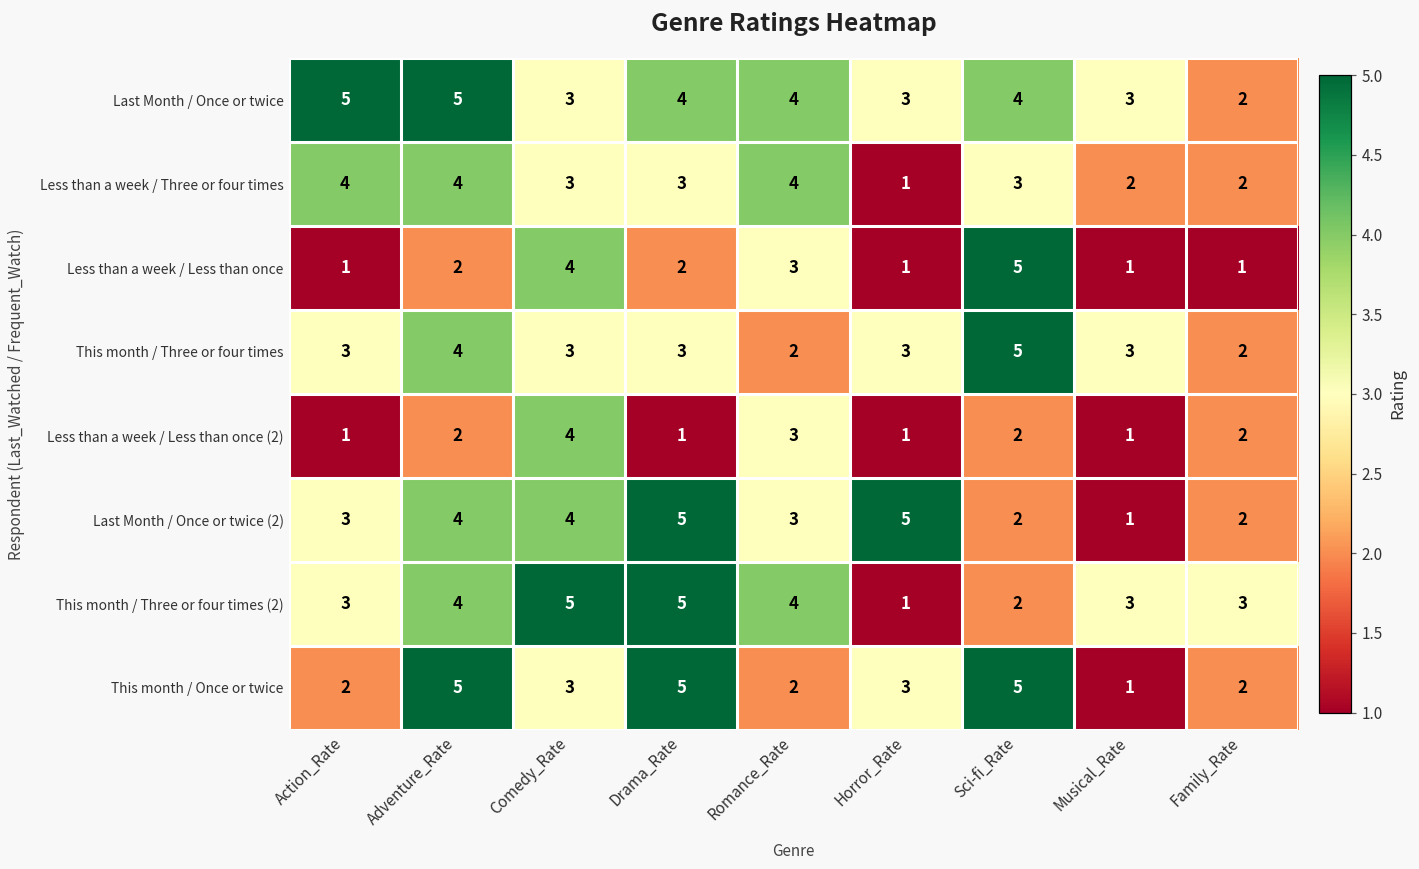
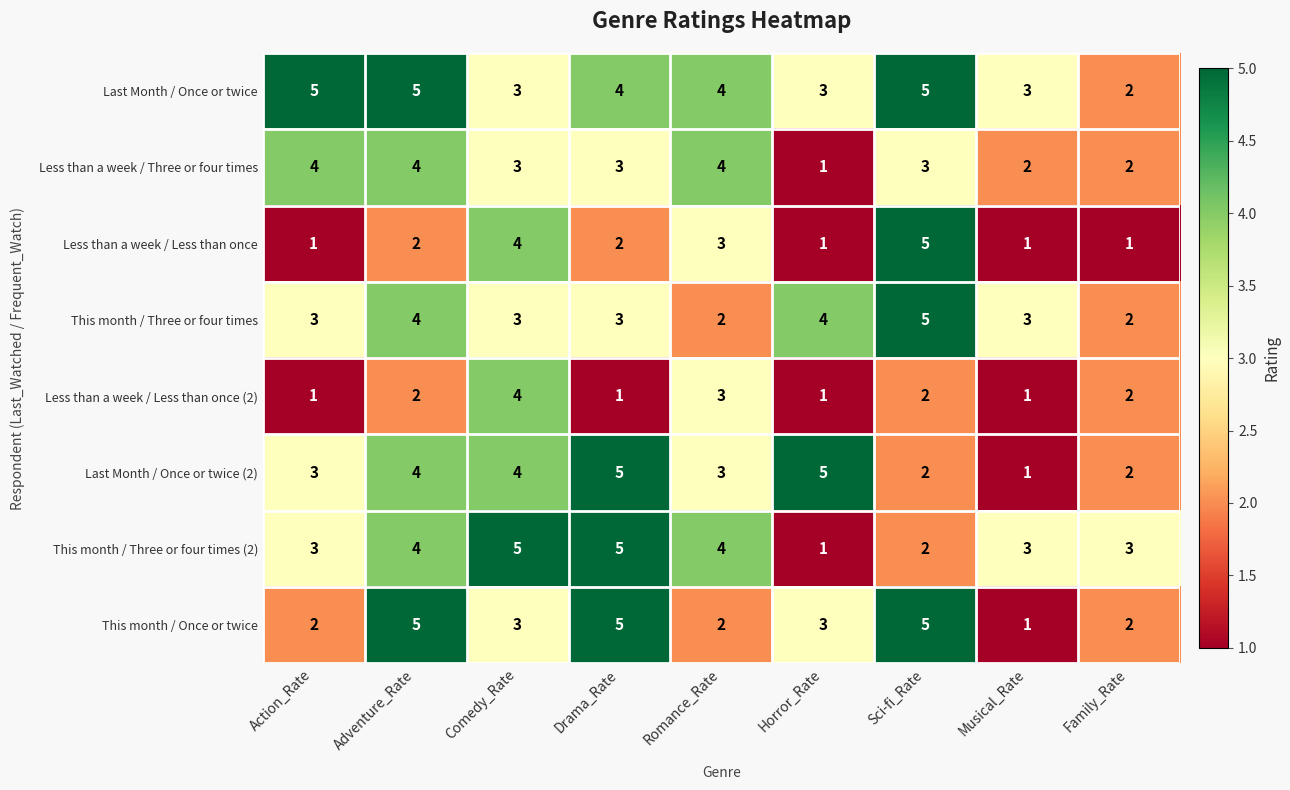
  {
    "Last Month / Once or twice": {
      "Action_Rate": 5,
      "Adventure_Rate": 5,
      "Comedy_Rate": 3,
      "Drama_Rate": 4,
      "Romance_Rate": 4,
      "Horror_Rate": 3,
-     "Sci-fi_Rate": 4,
+     "Sci-fi_Rate": 5,
      "Musical_Rate": 3,
      "Family_Rate": 2
    },
    "Less than a week / Three or four times": {
      "Action_Rate": 4,
      "Adventure_Rate": 4,
      "Comedy_Rate": 3,
      "Drama_Rate": 3,
      "Romance_Rate": 4,
      "Horror_Rate": 1,
      "Sci-fi_Rate": 3,
      "Musical_Rate": 2,
      "Family_Rate": 2
    },
    "Less than a week / Less than once": {
      "Action_Rate": 1,
      "Adventure_Rate": 2,
      "Comedy_Rate": 4,
      "Drama_Rate": 2,
      "Romance_Rate": 3,
      "Horror_Rate": 1,
      "Sci-fi_Rate": 5,
      "Musical_Rate": 1,
      "Family_Rate": 1
    },
    "This month / Three or four times": {
      "Action_Rate": 3,
      "Adventure_Rate": 4,
      "Comedy_Rate": 3,
      "Drama_Rate": 3,
      "Romance_Rate": 2,
-     "Horror_Rate": 3,
+     "Horror_Rate": 4,
      "Sci-fi_Rate": 5,
      "Musical_Rate": 3,
      "Family_Rate": 2
    },
    "Less than a week / Less than once (2)": {
      "Action_Rate": 1,
      "Adventure_Rate": 2,
      "Comedy_Rate": 4,
      "Drama_Rate": 1,
      "Romance_Rate": 3,
      "Horror_Rate": 1,
      "Sci-fi_Rate": 2,
      "Musical_Rate": 1,
      "Family_Rate": 2
    },
    "Last Month / Once or twice (2)": {
      "Action_Rate": 3,
      "Adventure_Rate": 4,
      "Comedy_Rate": 4,
      "Drama_Rate": 5,
      "Romance_Rate": 3,
      "Horror_Rate": 5,
      "Sci-fi_Rate": 2,
      "Musical_Rate": 1,
      "Family_Rate": 2
    },
    "This month / Three or four times (2)": {
      "Action_Rate": 3,
      "Adventure_Rate": 4,
      "Comedy_Rate": 5,
      "Drama_Rate": 5,
      "Romance_Rate": 4,
      "Horror_Rate": 1,
      "Sci-fi_Rate": 2,
      "Musical_Rate": 3,
      "Family_Rate": 3
    },
    "This month / Once or twice": {
      "Action_Rate": 2,
      "Adventure_Rate": 5,
      "Comedy_Rate": 3,
      "Drama_Rate": 5,
      "Romance_Rate": 2,
      "Horror_Rate": 3,
      "Sci-fi_Rate": 5,
      "Musical_Rate": 1,
      "Family_Rate": 2
    }
  }
